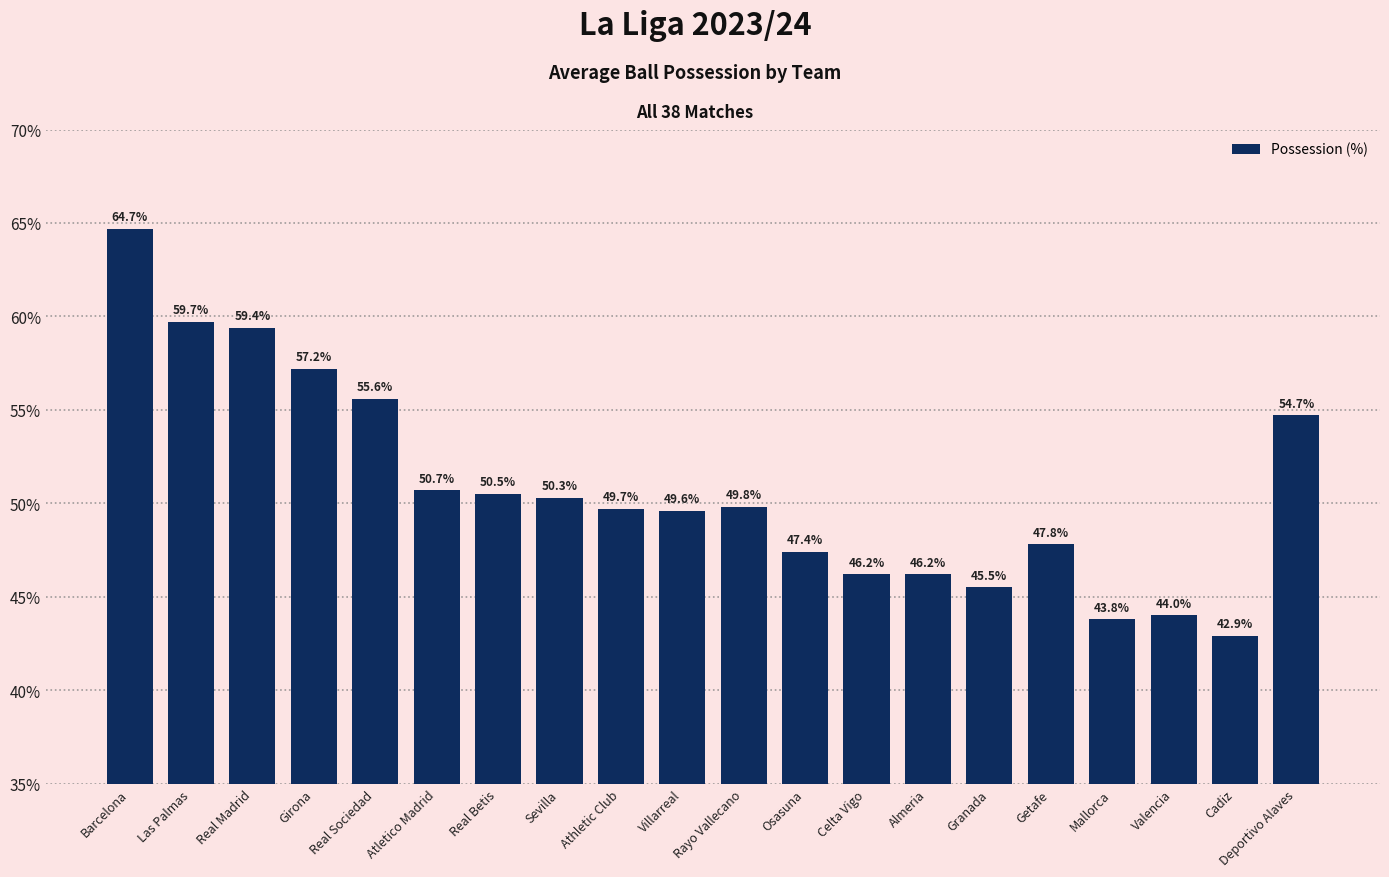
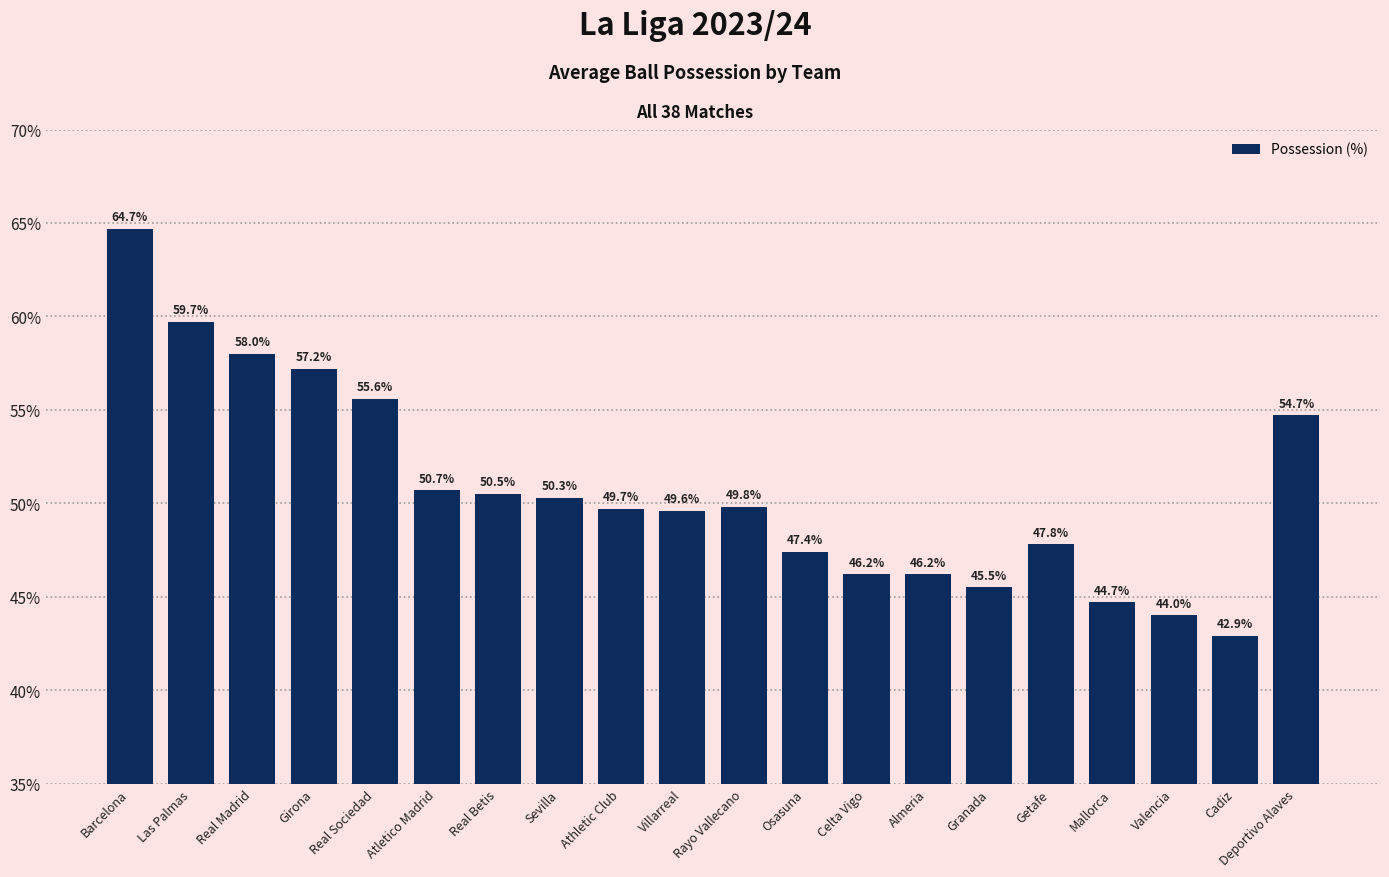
  {
    "Barcelona": "64.7%",
    "Las Palmas": "59.7%",
-   "Real Madrid": "59.4%",
+   "Real Madrid": "58.0%",
    "Girona": "57.2%",
    "Real Sociedad": "55.6%",
    "Atletico Madrid": "50.7%",
    "Real Betis": "50.5%",
    "Sevilla": "50.3%",
    "Athletic Club": "49.7%",
    "Villarreal": "49.6%",
    "Rayo Vallecano": "49.8%",
    "Osasuna": "47.4%",
    "Celta Vigo": "46.2%",
    "Almeria": "46.2%",
    "Granada": "45.5%",
    "Getafe": "47.8%",
-   "Mallorca": "43.8%",
+   "Mallorca": "44.7%",
    "Valencia": "44.0%",
    "Cadiz": "42.9%",
    "Deportivo Alaves": "54.7%"
  }
